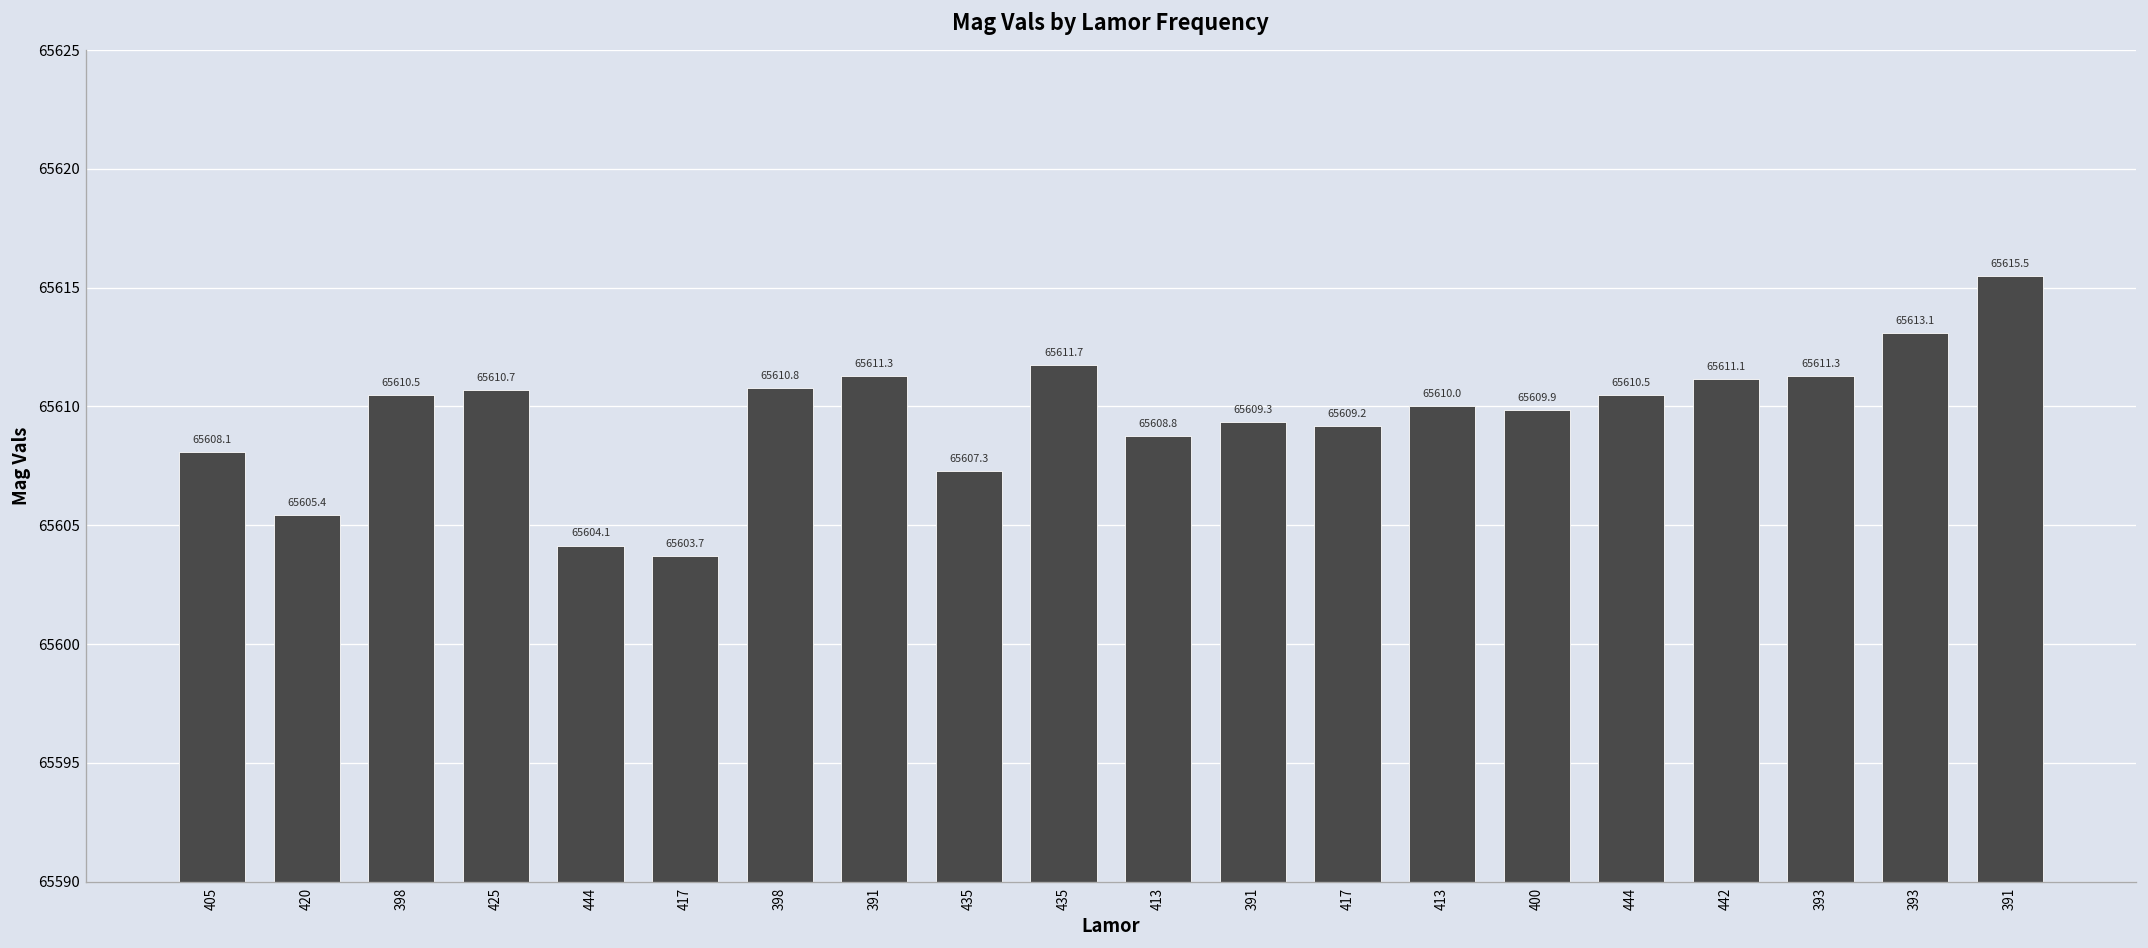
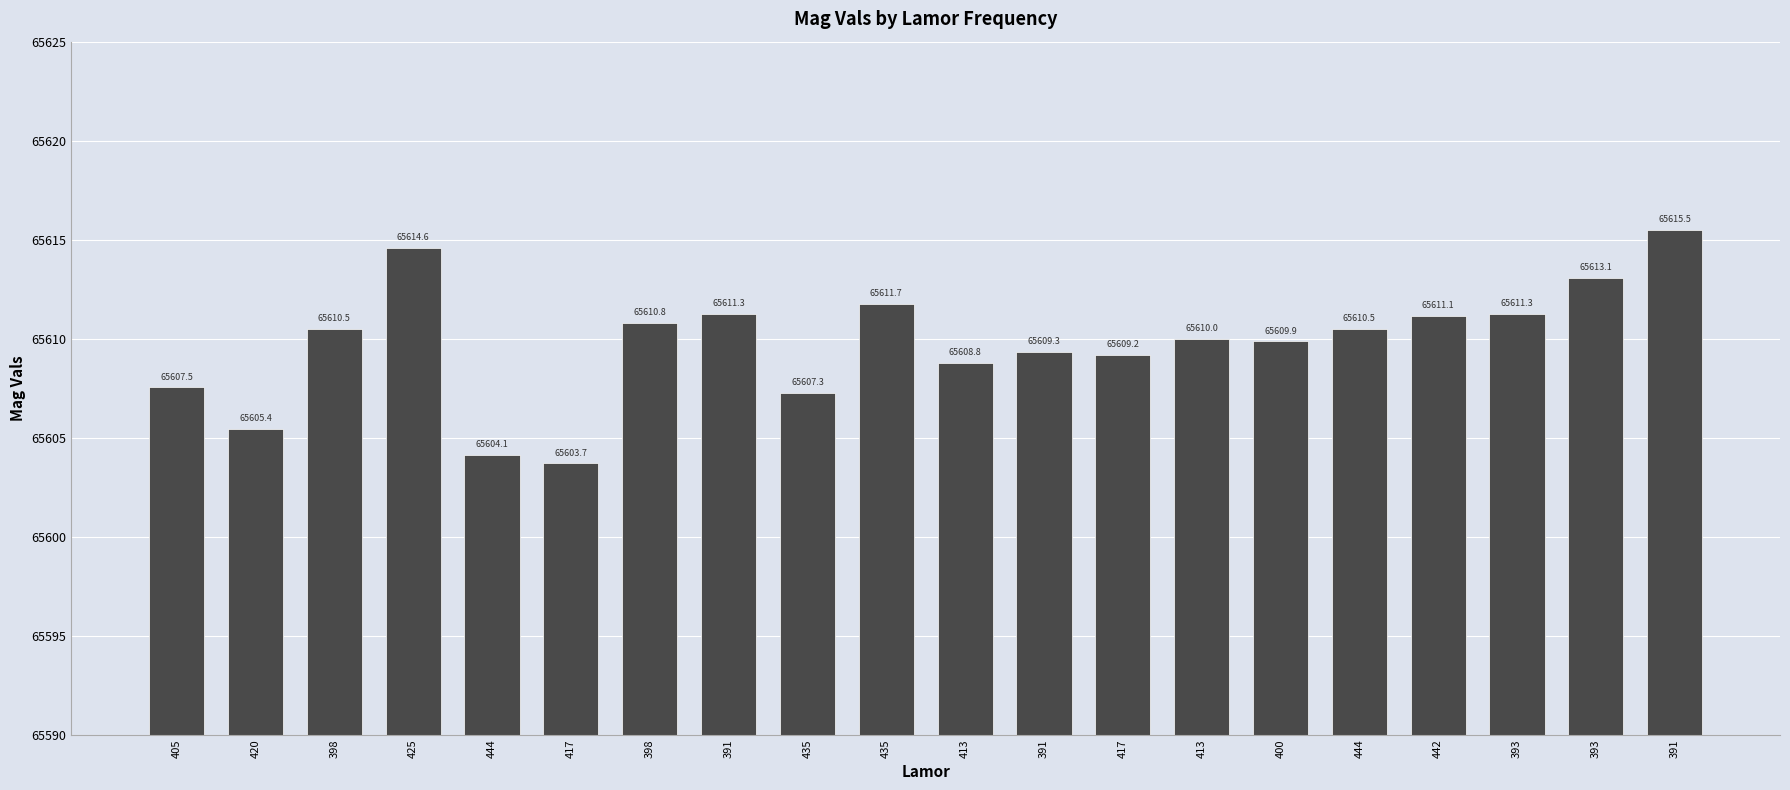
  {
-   "405": 65608.1,
+   "405": 65607.5,
    "420": 65605.4,
-   "425": 65610.7,
+   "425": 65614.6,
    "400": 65609.9,
    "442": 65611.1
  }
